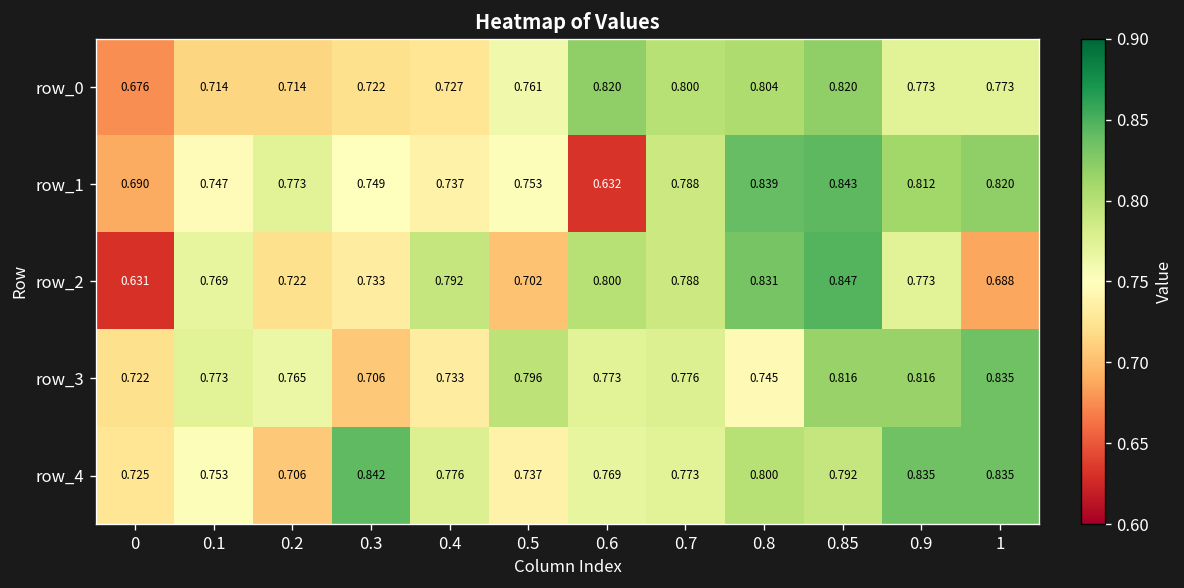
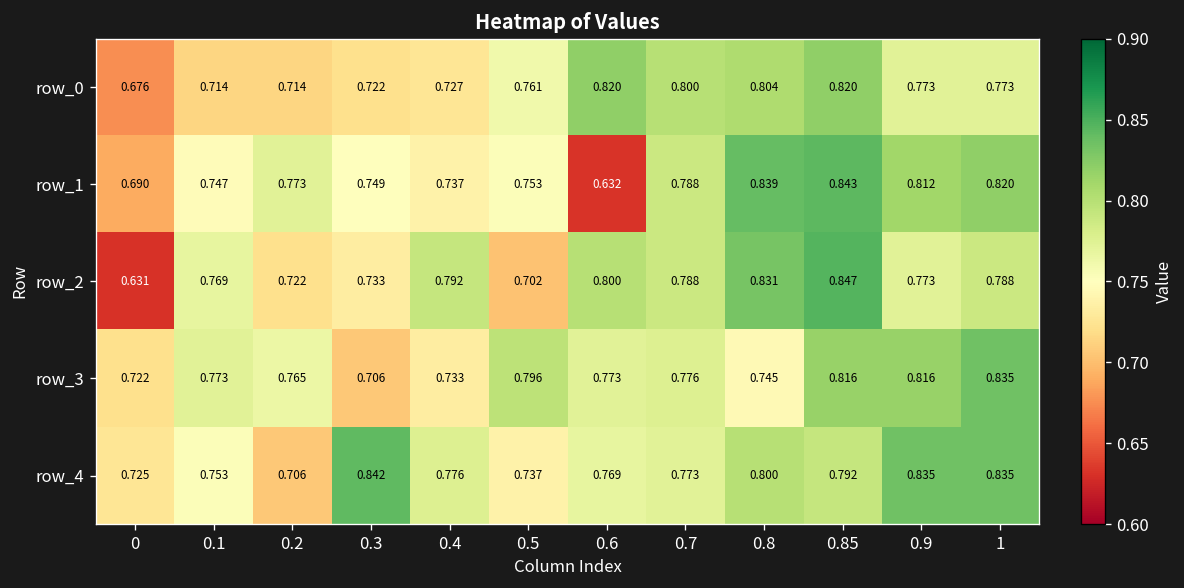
  {
    "row_0": {
      "0": 0.676,
      "0.1": 0.714,
      "0.2": 0.714,
      "0.3": 0.722,
      "0.4": 0.727,
      "0.5": 0.761,
      "0.6": 0.820,
      "0.7": 0.800,
      "0.8": 0.804,
      "0.85": 0.820,
      "0.9": 0.773,
      "1": 0.773
    },
    "row_1": {
      "0": 0.690,
      "0.1": 0.747,
      "0.2": 0.773,
      "0.3": 0.749,
      "0.4": 0.737,
      "0.5": 0.753,
      "0.6": 0.632,
      "0.7": 0.788,
      "0.8": 0.839,
      "0.85": 0.843,
      "0.9": 0.812,
      "1": 0.820
    },
    "row_2": {
      "0": 0.631,
      "0.1": 0.769,
      "0.2": 0.722,
      "0.3": 0.733,
      "0.4": 0.792,
      "0.5": 0.702,
      "0.6": 0.800,
      "0.7": 0.788,
      "0.8": 0.831,
      "0.85": 0.847,
      "0.9": 0.773,
-     "1": 0.688
+     "1": 0.788
    },
    "row_3": {
      "0": 0.722,
      "0.1": 0.773,
      "0.2": 0.765,
      "0.3": 0.706,
      "0.4": 0.733,
      "0.5": 0.796,
      "0.6": 0.773,
      "0.7": 0.776,
      "0.8": 0.745,
      "0.85": 0.816,
      "0.9": 0.816,
      "1": 0.835
    },
    "row_4": {
      "0": 0.725,
      "0.1": 0.753,
      "0.2": 0.706,
      "0.3": 0.842,
      "0.4": 0.776,
      "0.5": 0.737,
      "0.6": 0.769,
      "0.7": 0.773,
      "0.8": 0.800,
      "0.85": 0.792,
      "0.9": 0.835,
      "1": 0.835
    }
  }
